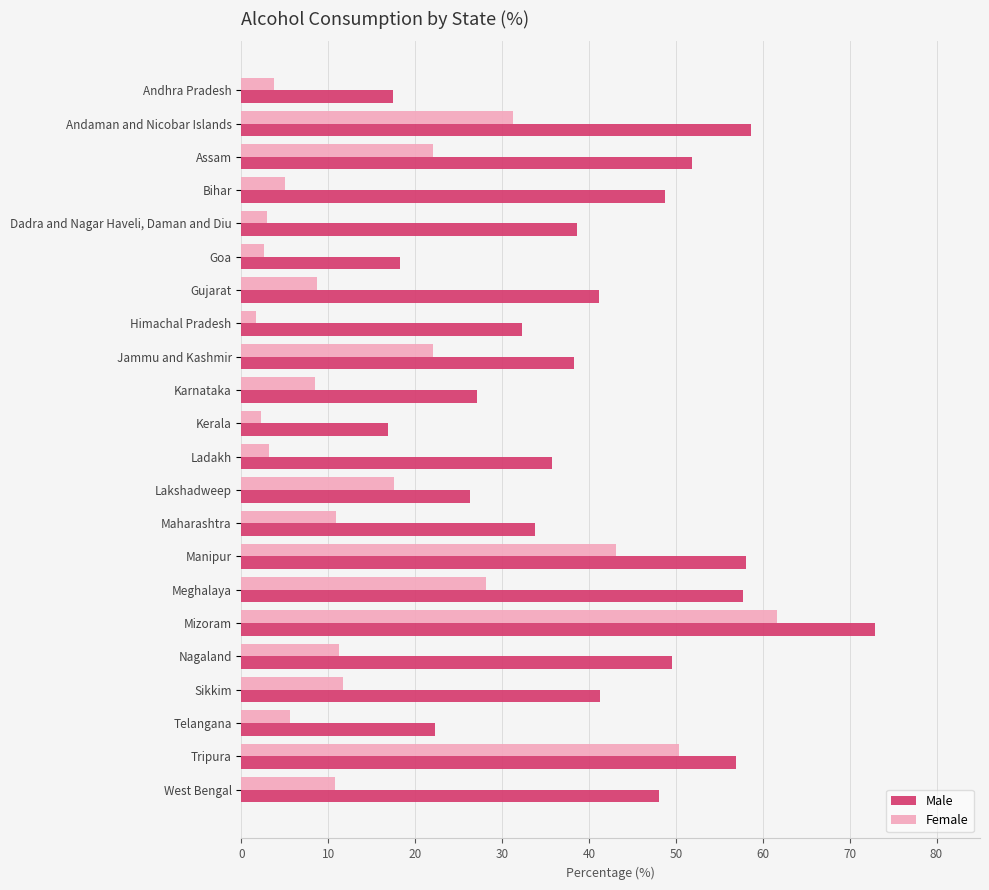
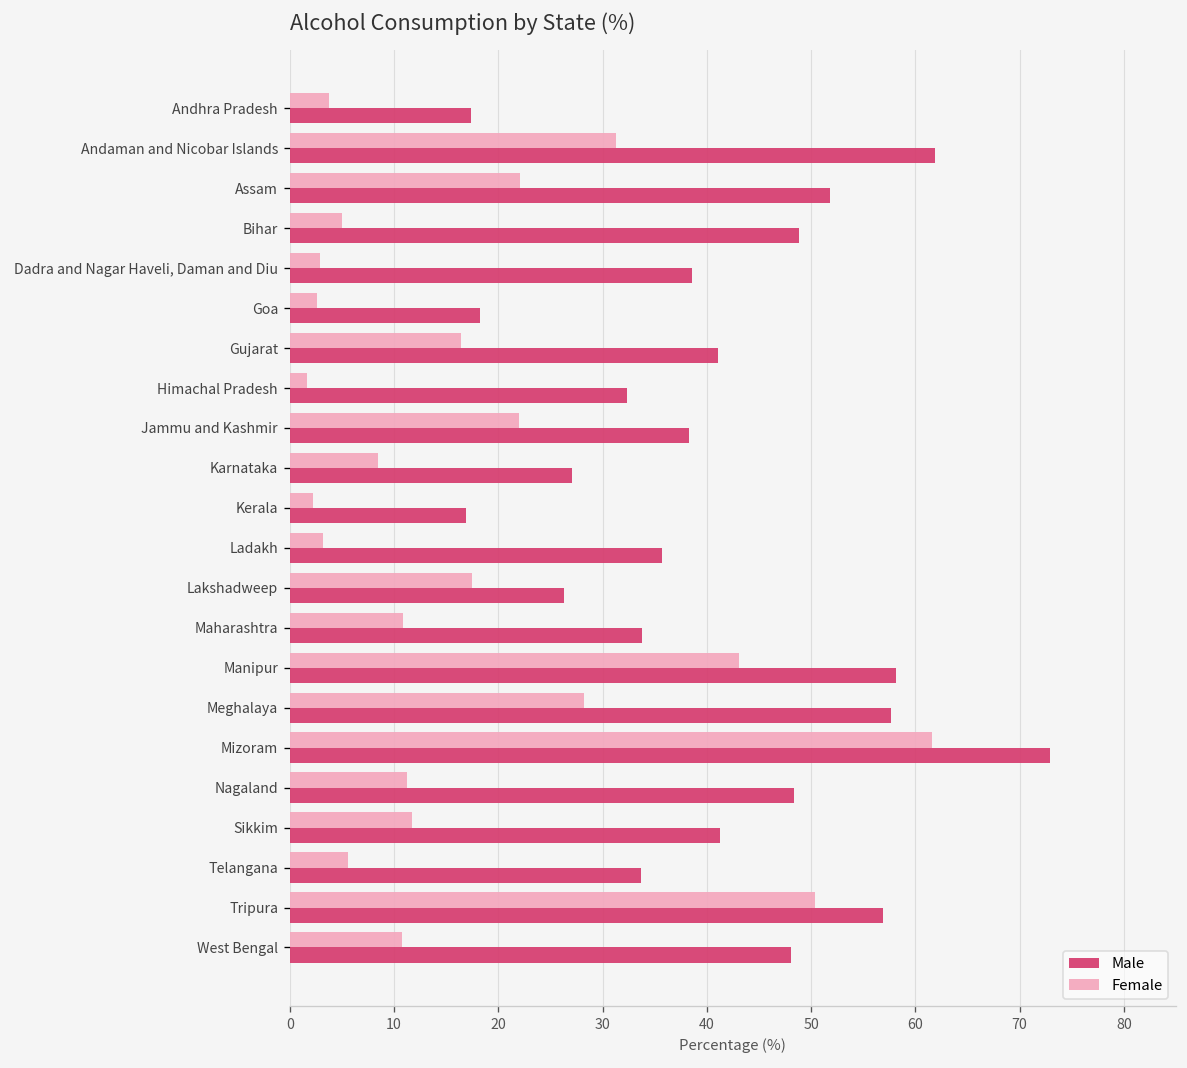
  {
    "Male": {
      "Andhra Pradesh": 17,
-     "Andaman and Nicobar Islands": 59,
+     "Andaman and Nicobar Islands": 62,
      "Assam": 52,
      "Bihar": 49,
      "Dadra and Nagar Haveli, Daman and Diu": 39,
      "Goa": 18,
      "Gujarat": 41,
      "Himachal Pradesh": 32,
      "Jammu and Kashmir": 38,
      "Karnataka": 27,
      "Kerala": 17,
      "Ladakh": 36,
      "Lakshadweep": 26,
      "Maharashtra": 34,
      "Manipur": 58,
      "Meghalaya": 58,
      "Mizoram": 73,
-     "Nagaland": 50,
+     "Nagaland": 48,
      "Sikkim": 41,
-     "Telangana": 22,
+     "Telangana": 34,
      "Tripura": 57,
      "West Bengal": 48
    },
    "Female": {
      "Andhra Pradesh": 4,
      "Andaman and Nicobar Islands": 31,
      "Assam": 22,
      "Bihar": 5,
      "Dadra and Nagar Haveli, Daman and Diu": 3,
      "Goa": 3,
-     "Gujarat": 9,
+     "Gujarat": 16,
      "Himachal Pradesh": 2,
      "Jammu and Kashmir": 22,
      "Karnataka": 9,
      "Kerala": 2,
      "Ladakh": 3,
      "Lakshadweep": 18,
      "Maharashtra": 11,
      "Manipur": 43,
      "Meghalaya": 28,
      "Mizoram": 62,
      "Nagaland": 11,
      "Sikkim": 12,
      "Telangana": 6,
      "Tripura": 50,
      "West Bengal": 11
    }
  }
